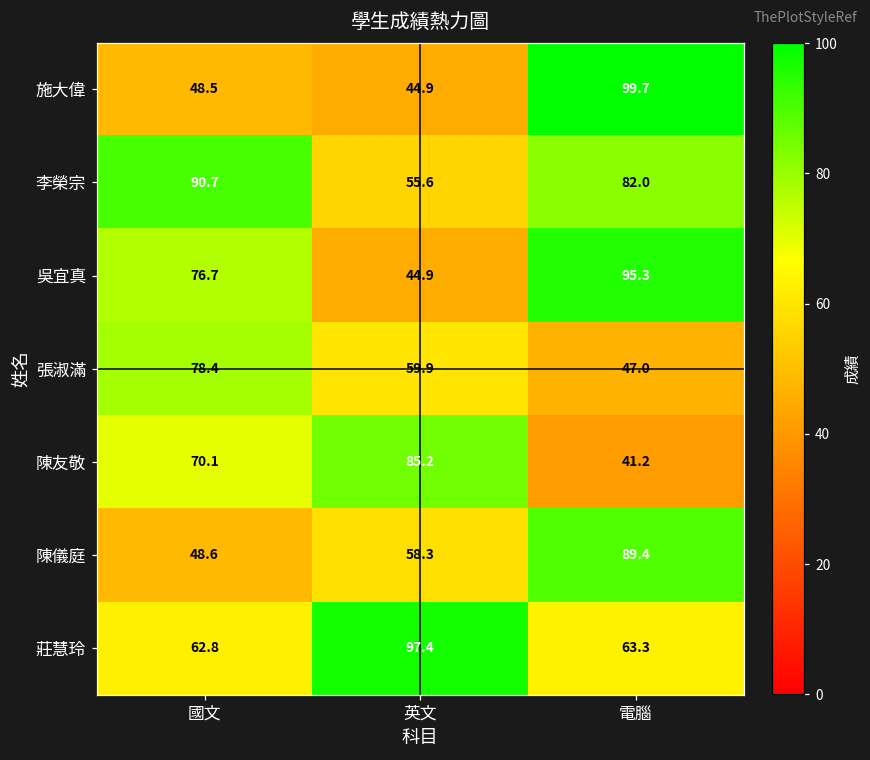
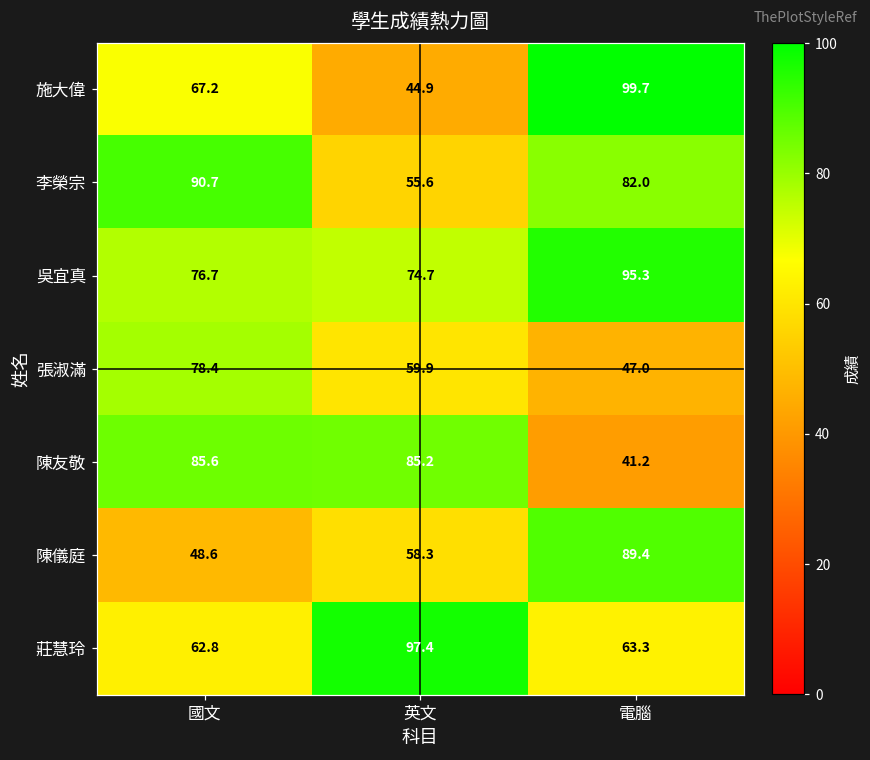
  {
    "施大偉": {
-     "國文": 48.5,
+     "國文": 67.2,
      "英文": 44.9,
      "電腦": 99.7
    },
    "李榮宗": {
      "國文": 90.7,
      "英文": 55.6,
      "電腦": 82.0
    },
    "吳宜真": {
      "國文": 76.7,
-     "英文": 44.9,
+     "英文": 74.7,
      "電腦": 95.3
    },
    "張淑滿": {
      "國文": 78.4,
      "英文": 59.9,
      "電腦": 47.0
    },
    "陳友敬": {
-     "國文": 70.1,
+     "國文": 85.6,
      "英文": 85.2,
      "電腦": 41.2
    },
    "陳儀庭": {
      "國文": 48.6,
      "英文": 58.3,
      "電腦": 89.4
    },
    "莊慧玲": {
      "國文": 62.8,
      "英文": 97.4,
      "電腦": 63.3
    }
  }
